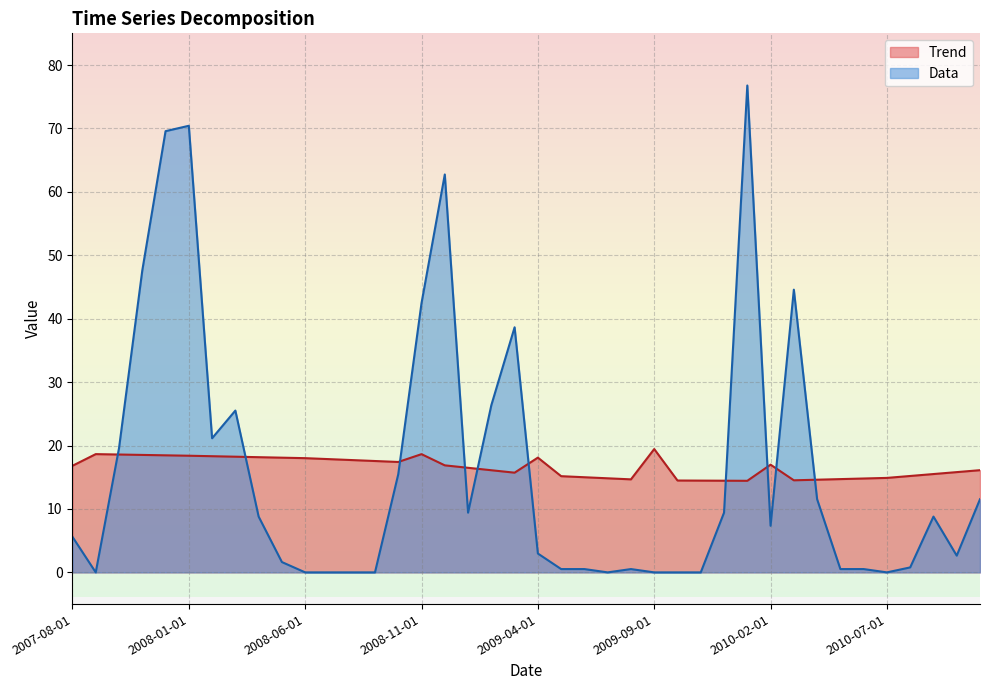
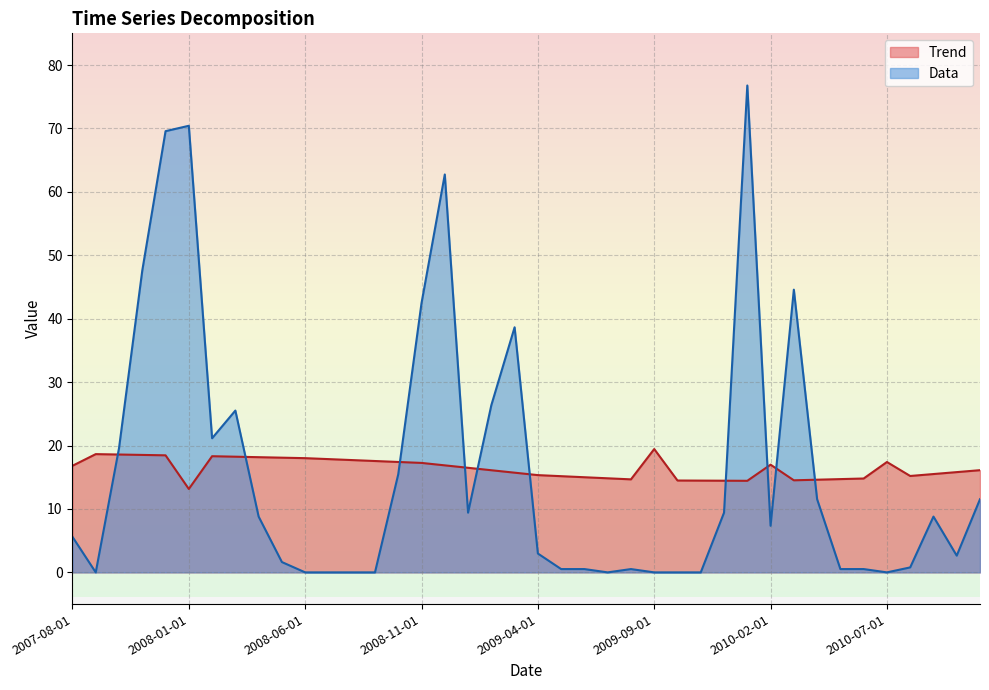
  {
    "Trend": {
      "2007-08-01": 17,
-     "2008-01-01": 18,
+     "2008-01-01": 13,
      "2008-06-01": 18,
-     "2008-11-01": 19,
-     "2009-04-01": 18,
+     "2008-11-01": 17,
+     "2009-04-01": 15,
      "2009-09-01": 19,
      "2010-02-01": 17,
-     "2010-07-01": 15
+     "2010-07-01": 17
    },
    "Data": {
      "2007-08-01": 6,
      "2008-01-01": 70,
      "2008-06-01": 0,
      "2008-11-01": 42,
      "2009-04-01": 3,
      "2009-09-01": 0,
      "2010-02-01": 7,
      "2010-07-01": 0
    }
  }
